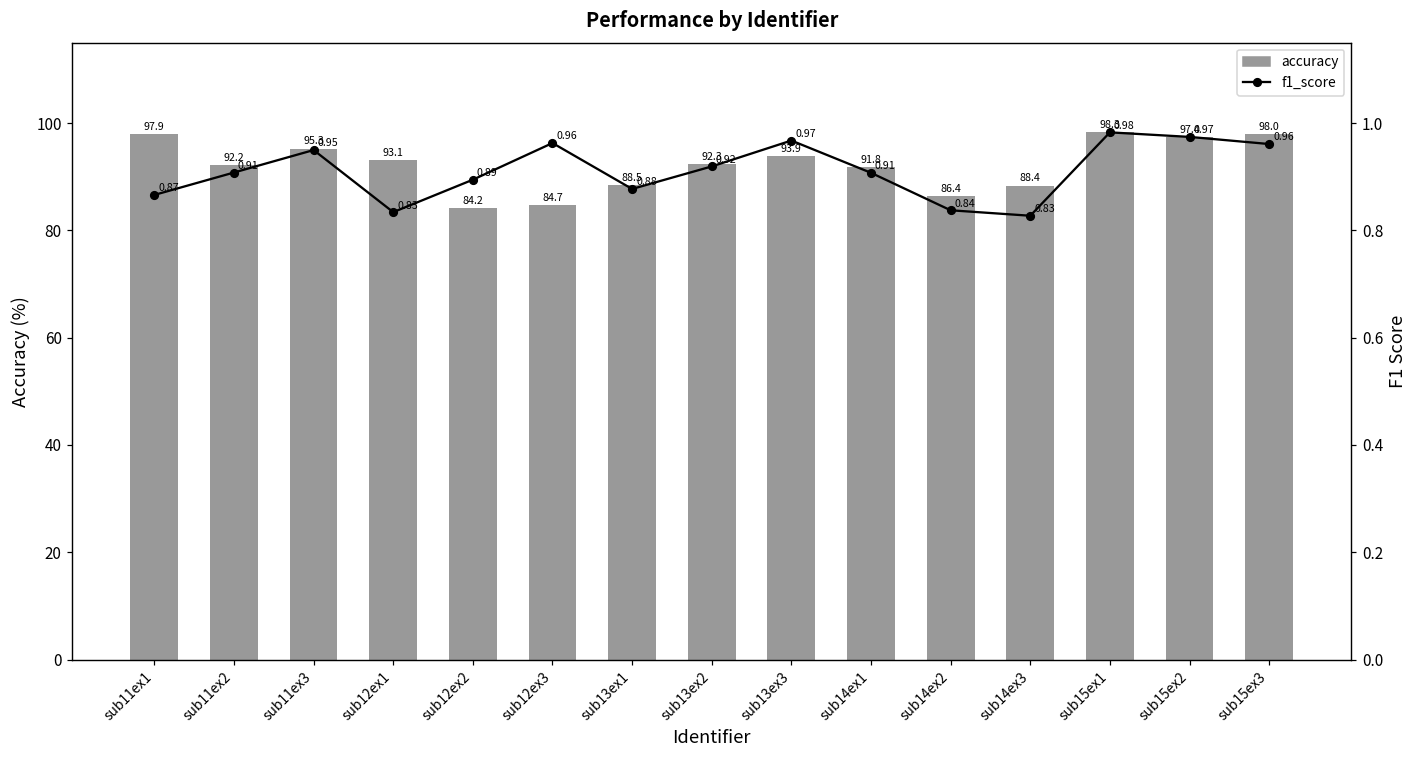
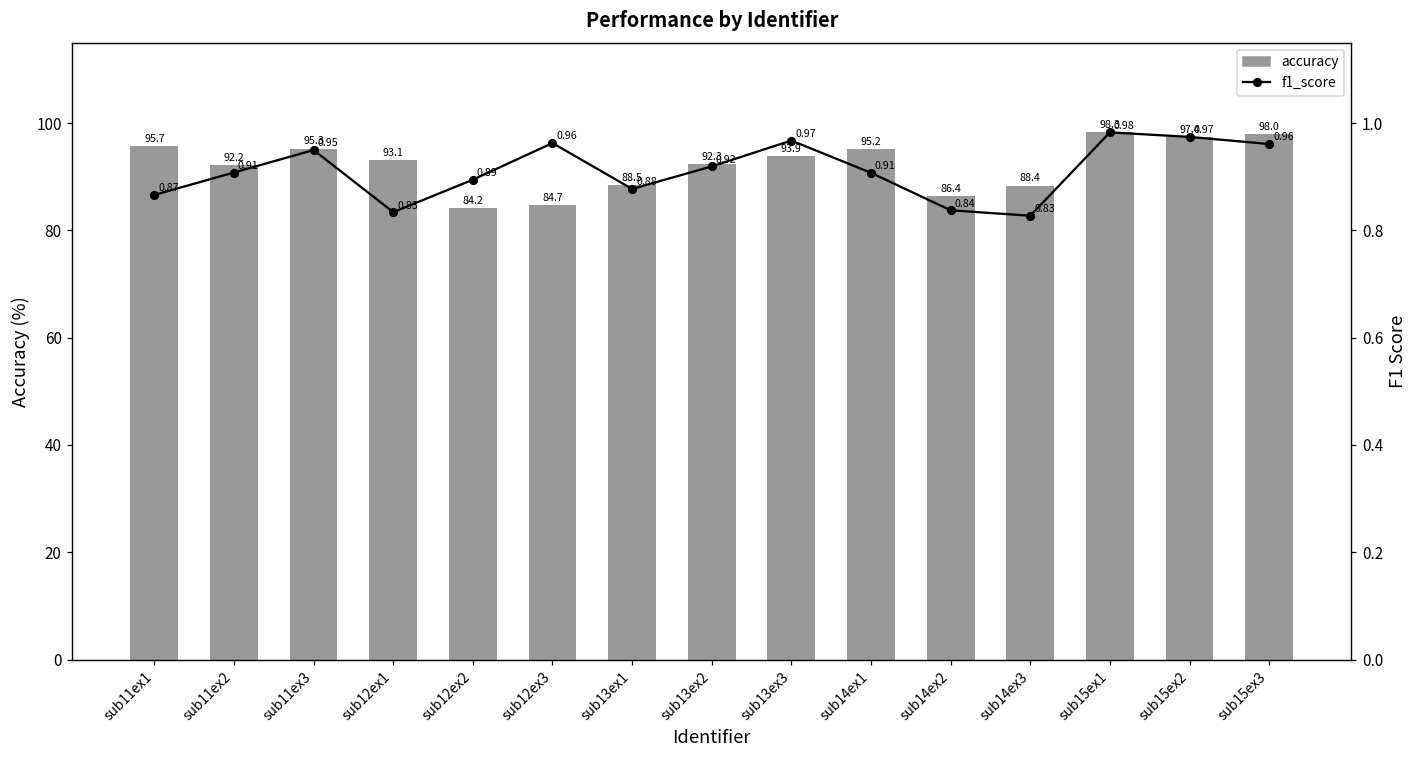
  {
    "accuracy": {
-     "sub11ex1": 97.9,
+     "sub11ex1": 95.7,
      "sub11ex2": 92.2,
      "sub12ex1": 93.1,
      "sub12ex2": 84.2,
      "sub12ex3": 84.7,
-     "sub14ex1": 91.8,
+     "sub14ex1": 95.2,
      "sub14ex2": 86.4,
      "sub14ex3": 88.4,
      "sub15ex3": 98.0
    },
    "f1_score": {
      "sub11ex1": 0.87,
      "sub11ex2": 0.91,
      "sub12ex1": 0.83,
      "sub12ex2": 0.89,
      "sub12ex3": 0.96,
      "sub13ex3": 0.97,
      "sub14ex1": 0.91,
      "sub14ex2": 0.84,
      "sub14ex3": 0.83,
      "sub15ex3": 0.96
    }
  }
